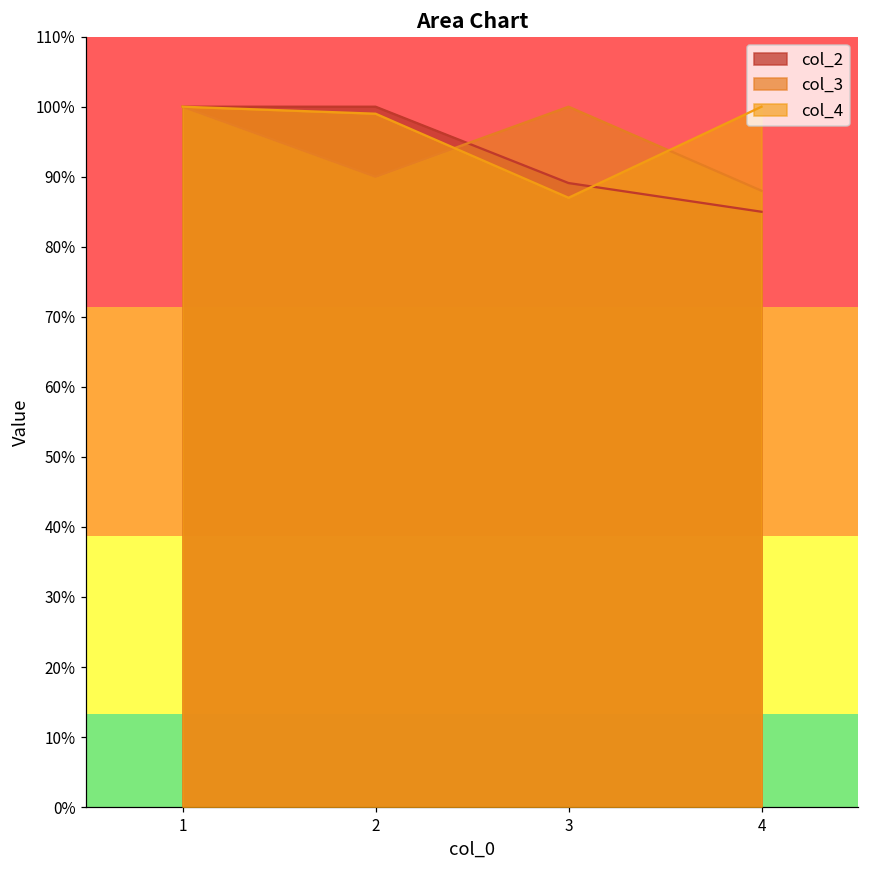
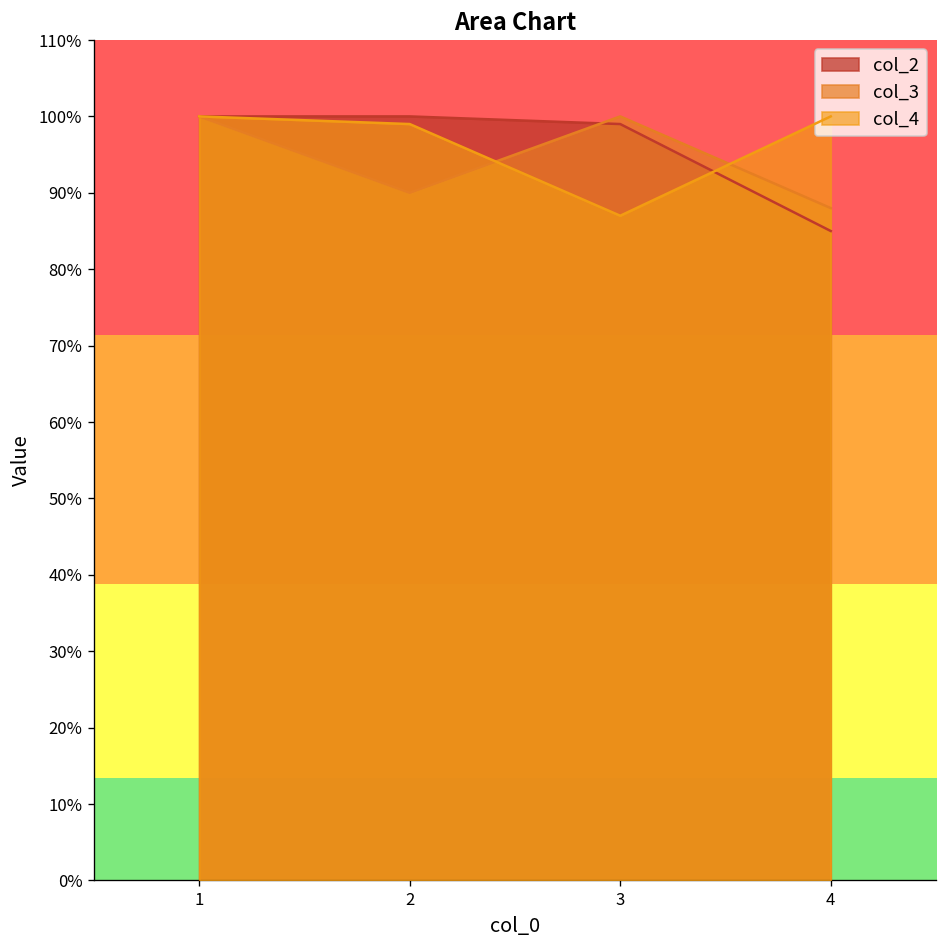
  {
    "col_2": {
      "2": "100%",
-     "3": "89%",
+     "3": "99%",
      "4": "85%"
    }
  }
